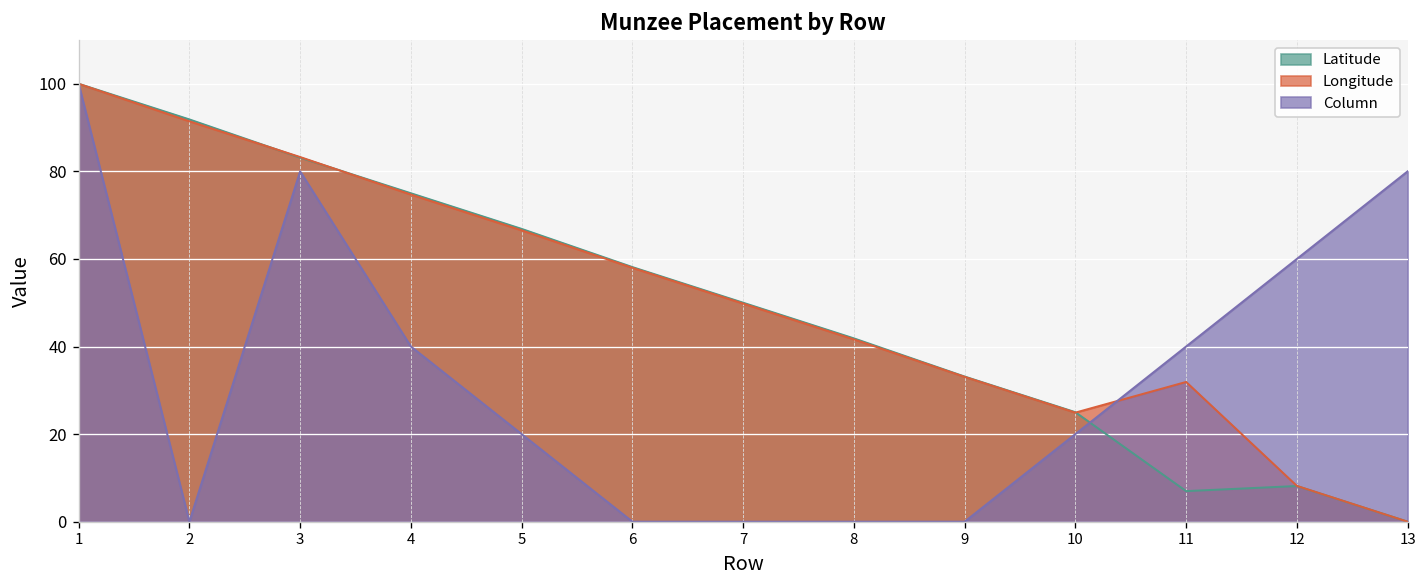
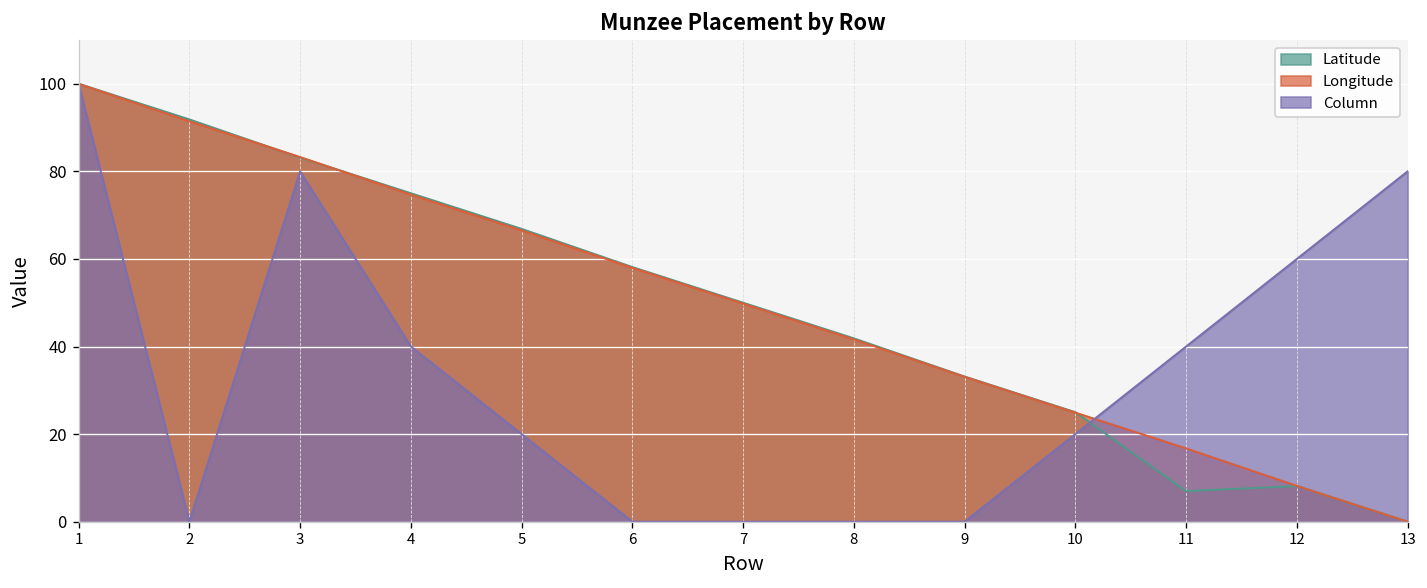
  {
    "Latitude": {
      "11": 7
    },
    "Longitude": {
-     "11": 32
+     "11": 17
    },
    "Column": {
      "2": 0,
      "3": 80,
      "4": 40,
      "5": 20,
      "6": 0,
      "7": 0,
      "8": 0,
      "9": 0,
      "10": 20,
      "11": 40,
      "12": 60,
      "13": 80
    }
  }
